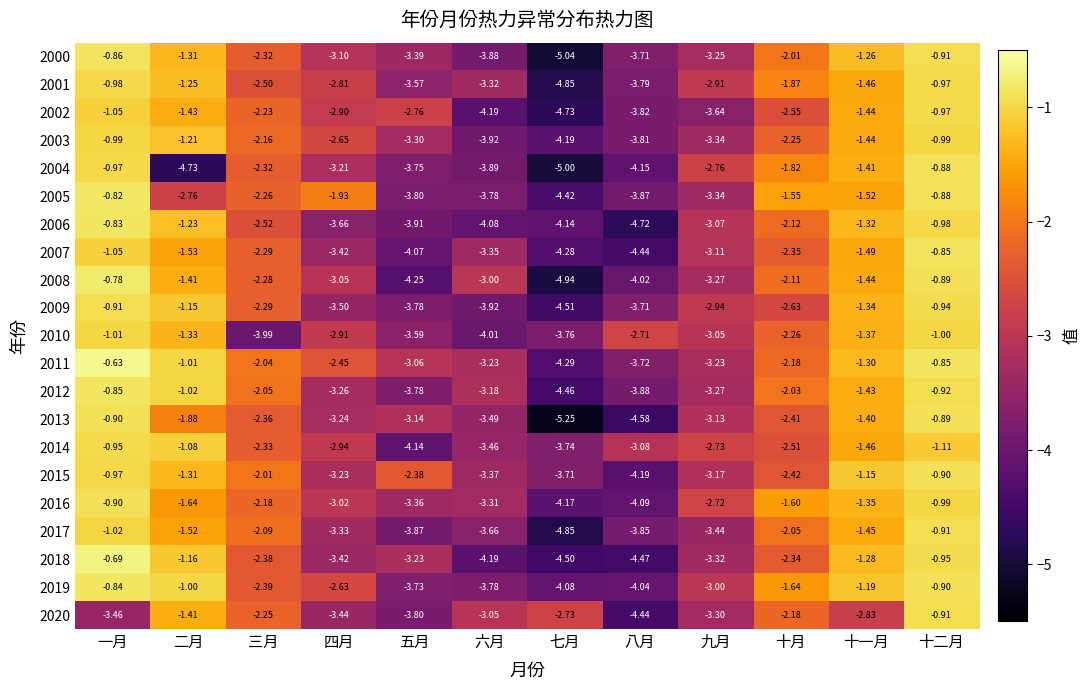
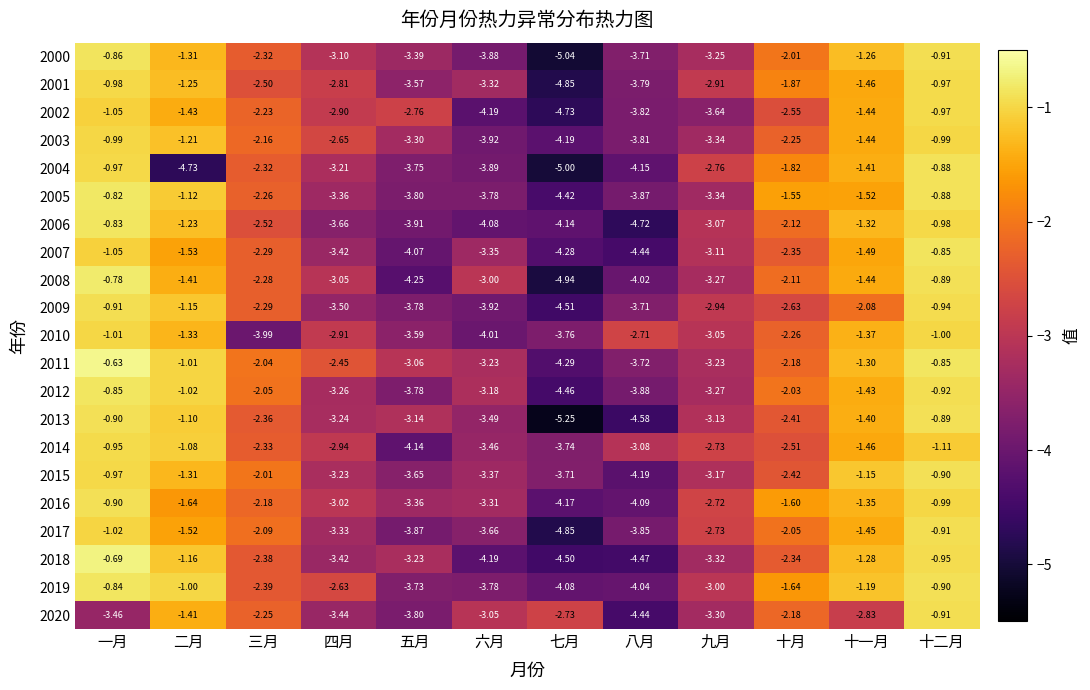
  {
    "2005": {
      "一月": -0.82,
-     "二月": -2.76,
+     "二月": -1.12,
      "三月": -2.26,
-     "四月": -1.93,
+     "四月": -3.36,
      "五月": -3.80,
      "六月": -3.78,
      "七月": -4.42,
      "八月": -3.87,
      "九月": -3.34,
      "十月": -1.55,
      "十一月": -1.52,
      "十二月": -0.88
    },
    "2009": {
      "一月": -0.91,
      "二月": -1.15,
      "三月": -2.29,
      "四月": -3.50,
      "五月": -3.78,
      "六月": -3.92,
      "七月": -4.51,
      "八月": -3.71,
      "九月": -2.94,
      "十月": -2.63,
-     "十一月": -1.34,
+     "十一月": -2.08,
      "十二月": -0.94
    },
    "2013": {
      "一月": -0.90,
-     "二月": -1.88,
+     "二月": -1.10,
      "三月": -2.36,
      "四月": -3.24,
      "五月": -3.14,
      "六月": -3.49,
      "七月": -5.25,
      "八月": -4.58,
      "九月": -3.13,
      "十月": -2.41,
      "十一月": -1.40,
      "十二月": -0.89
    },
    "2015": {
      "一月": -0.97,
      "二月": -1.31,
      "三月": -2.01,
      "四月": -3.23,
-     "五月": -2.38,
+     "五月": -3.65,
      "六月": -3.37,
      "七月": -3.71,
      "八月": -4.19,
      "九月": -3.17,
      "十月": -2.42,
      "十一月": -1.15,
      "十二月": -0.90
    },
    "2017": {
      "一月": -1.02,
      "二月": -1.52,
      "三月": -2.09,
      "四月": -3.33,
      "五月": -3.87,
      "六月": -3.66,
      "七月": -4.85,
      "八月": -3.85,
-     "九月": -3.44,
+     "九月": -2.73,
      "十月": -2.05,
      "十一月": -1.45,
      "十二月": -0.91
    }
  }
